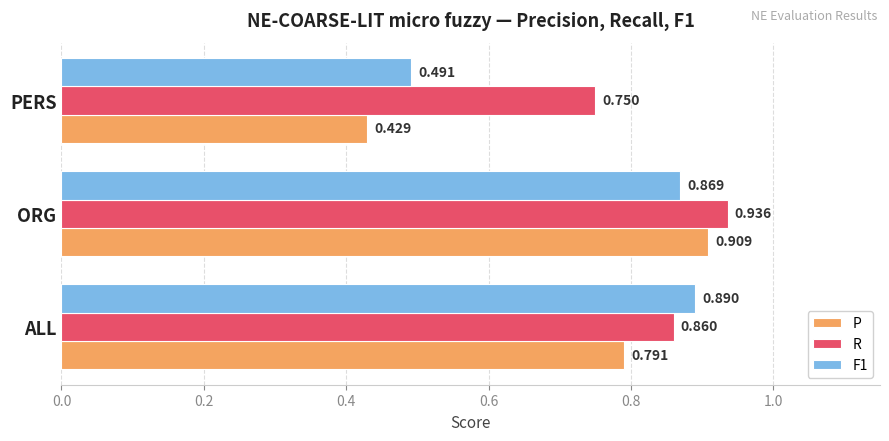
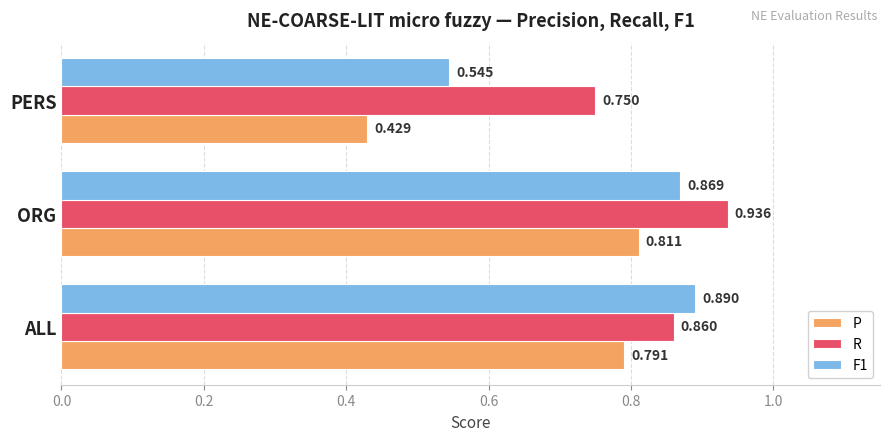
  {
    "P": {
      "PERS": 0.429,
-     "ORG": 0.909,
+     "ORG": 0.811,
      "ALL": 0.791
    },
    "R": {
      "PERS": 0.750,
      "ORG": 0.936,
      "ALL": 0.860
    },
    "F1": {
-     "PERS": 0.491,
+     "PERS": 0.545,
      "ORG": 0.869,
      "ALL": 0.890
    }
  }
